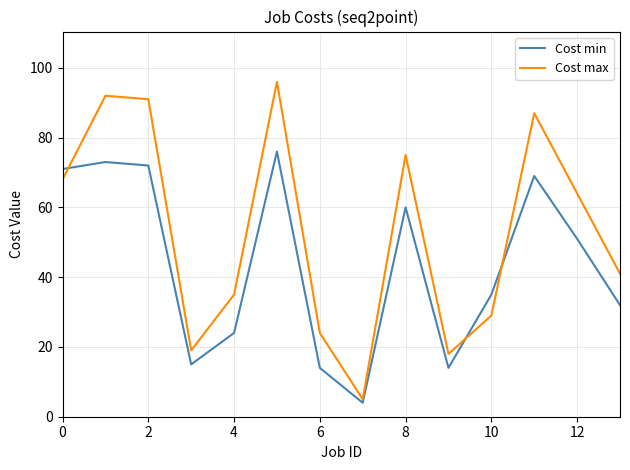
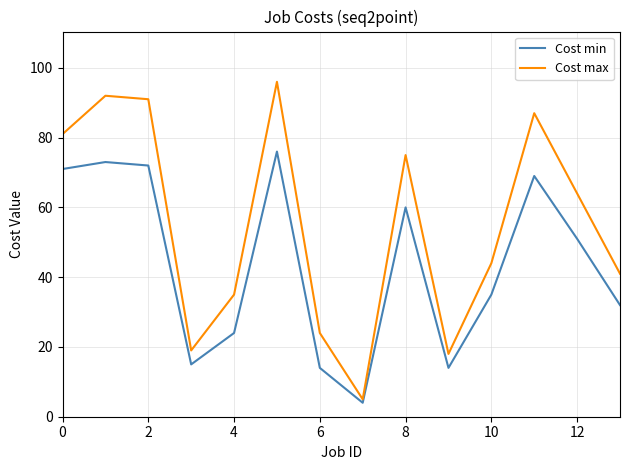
  {
    "Cost min": {
      "0": 71,
      "2": 72,
      "4": 24,
      "6": 14,
      "8": 60,
      "10": 35,
      "12": 51
    },
    "Cost max": {
-     "0": 68,
+     "0": 81,
      "2": 91,
      "4": 35,
      "6": 24,
      "8": 75,
-     "10": 29,
+     "10": 44,
      "12": 64
    }
  }
